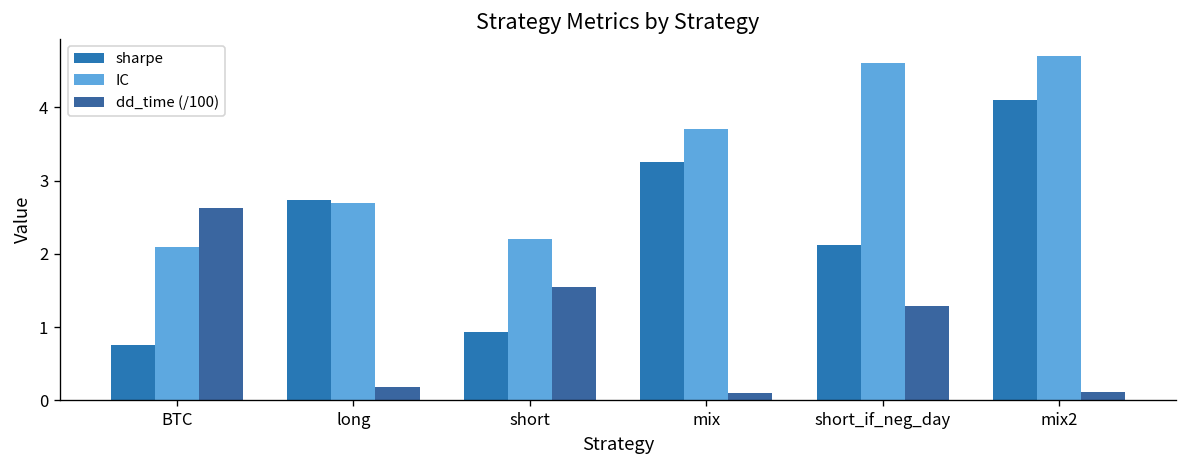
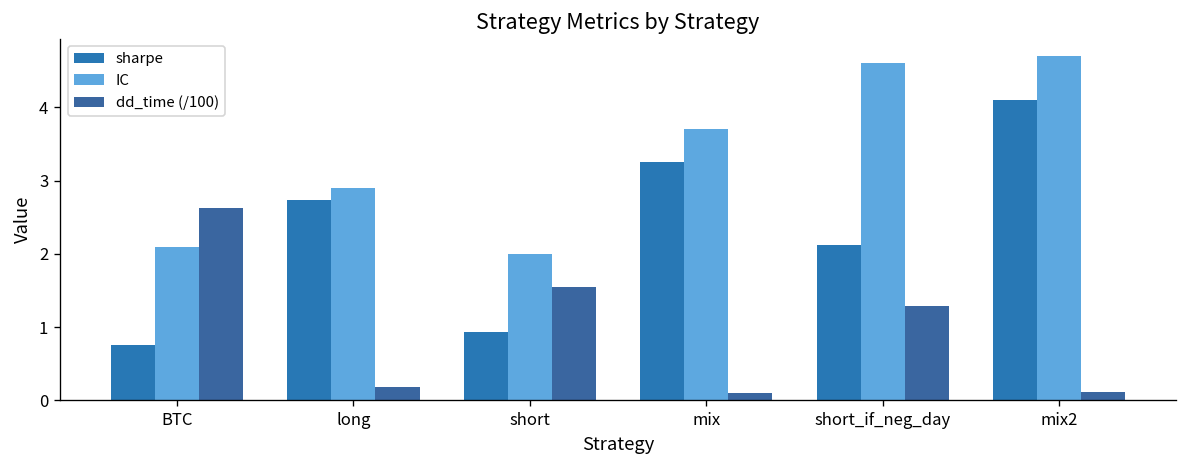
  {
    "IC": {
      "BTC": 2.1,
-     "long": 2.7,
-     "short": 2.2,
+     "long": 2.9,
+     "short": 2.0,
      "mix": 3.7,
      "short_if_neg_day": 4.6,
      "mix2": 4.7
    }
  }
